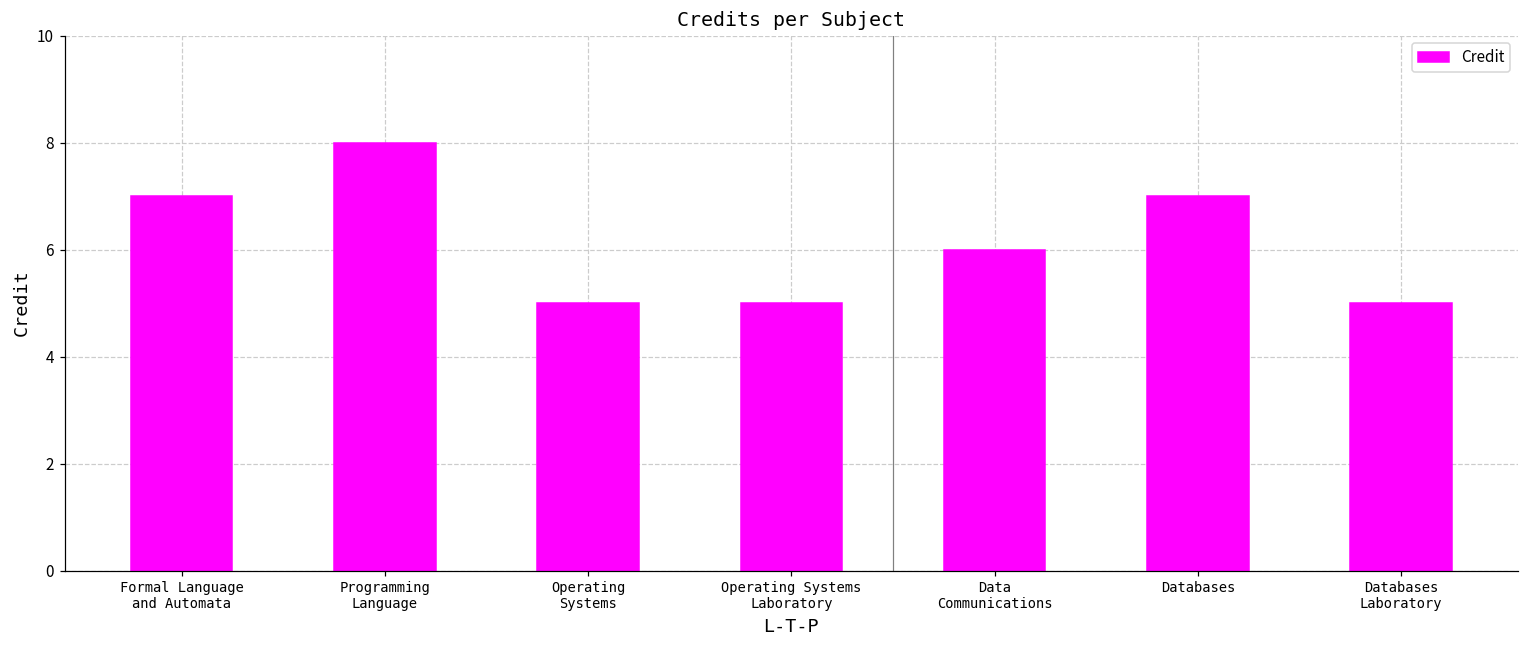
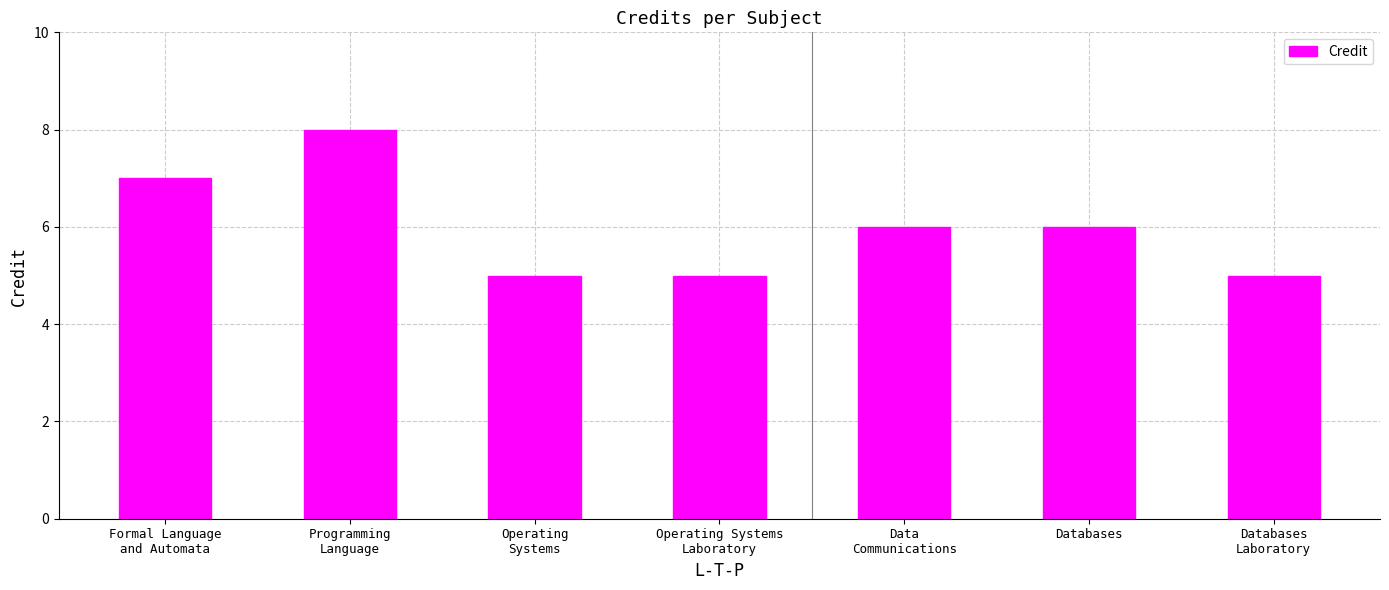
  {
    "Formal Language and Automata": 7,
    "Programming Language": 8,
    "Operating Systems": 5,
    "Operating Systems Laboratory": 5,
    "Data Communications": 6,
-   "Databases": 7,
+   "Databases": 6,
    "Databases Laboratory": 5
  }
